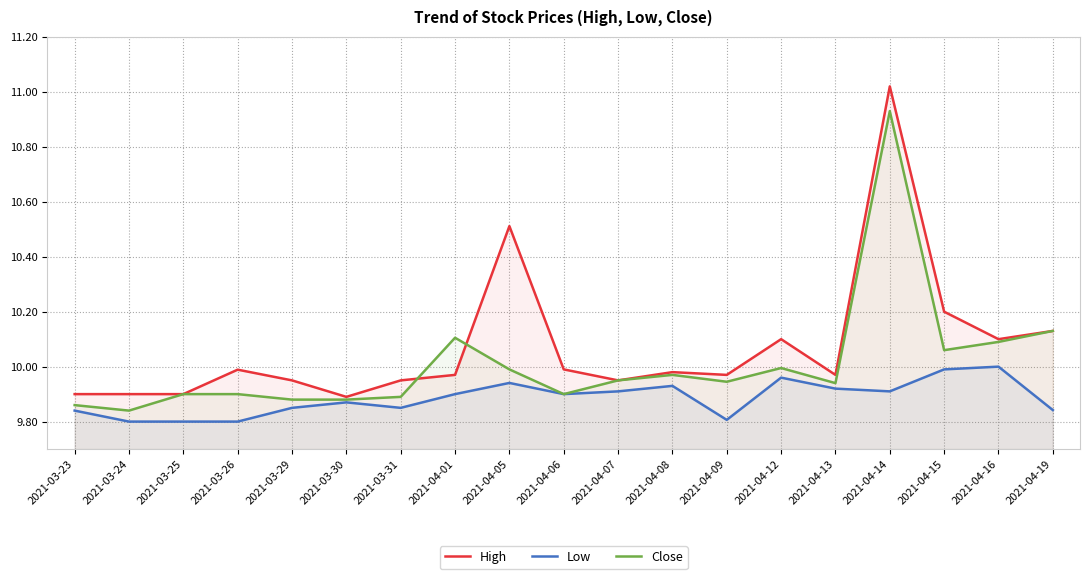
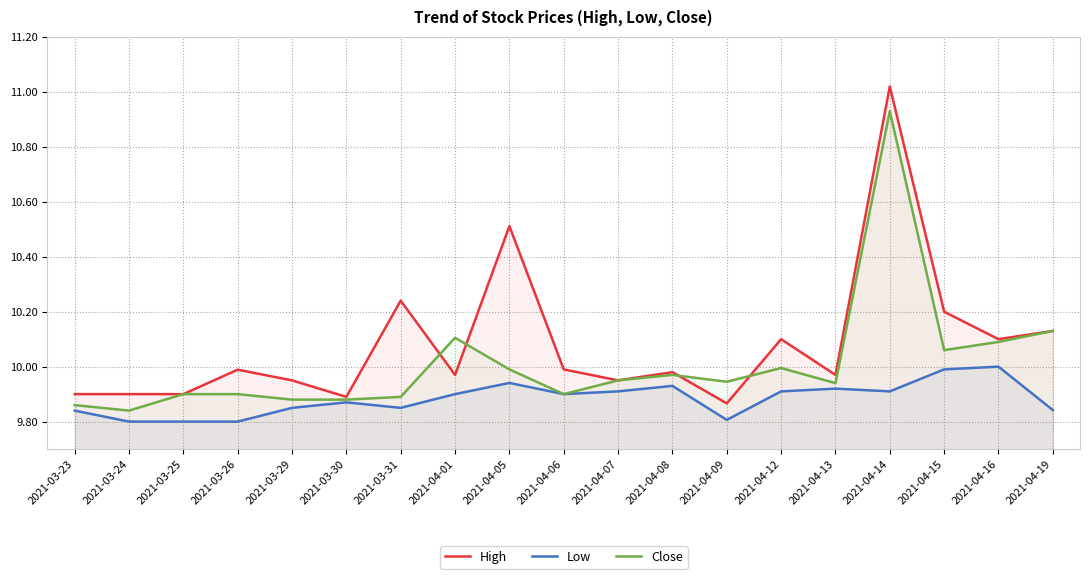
  {
    "High": {
      "2021-03-23": 9.90,
      "2021-03-24": 9.90,
      "2021-03-26": 9.99,
      "2021-03-29": 9.95,
      "2021-03-30": 9.89,
-     "2021-03-31": 9.95,
+     "2021-03-31": 10.24,
      "2021-04-01": 9.97,
      "2021-04-05": 10.51,
      "2021-04-06": 9.99,
      "2021-04-08": 9.98,
-     "2021-04-09": 9.97,
+     "2021-04-09": 9.87,
      "2021-04-12": 10.10,
      "2021-04-13": 9.97,
      "2021-04-14": 11.02,
      "2021-04-15": 10.20,
      "2021-04-16": 10.10
    },
    "Low": {
      "2021-03-23": 9.84,
      "2021-03-24": 9.80,
      "2021-03-25": 9.80,
      "2021-03-26": 9.80,
      "2021-03-29": 9.85,
      "2021-03-30": 9.87,
      "2021-03-31": 9.85,
      "2021-04-01": 9.90,
      "2021-04-05": 9.94,
      "2021-04-07": 9.91,
      "2021-04-08": 9.93,
      "2021-04-09": 9.81,
-     "2021-04-12": 9.96,
+     "2021-04-12": 9.91,
      "2021-04-13": 9.92,
      "2021-04-14": 9.91,
      "2021-04-15": 9.99,
      "2021-04-16": 10.00,
      "2021-04-19": 9.84
    },
    "Close": {
      "2021-03-23": 9.86,
      "2021-03-24": 9.84,
      "2021-03-26": 9.90,
      "2021-03-29": 9.88,
      "2021-03-30": 9.88,
      "2021-03-31": 9.89,
      "2021-04-01": 10.11,
      "2021-04-05": 9.99,
      "2021-04-08": 9.97,
      "2021-04-09": 9.94,
      "2021-04-12": 9.99,
      "2021-04-13": 9.94,
      "2021-04-14": 10.93,
      "2021-04-15": 10.06,
      "2021-04-16": 10.09
    }
  }
